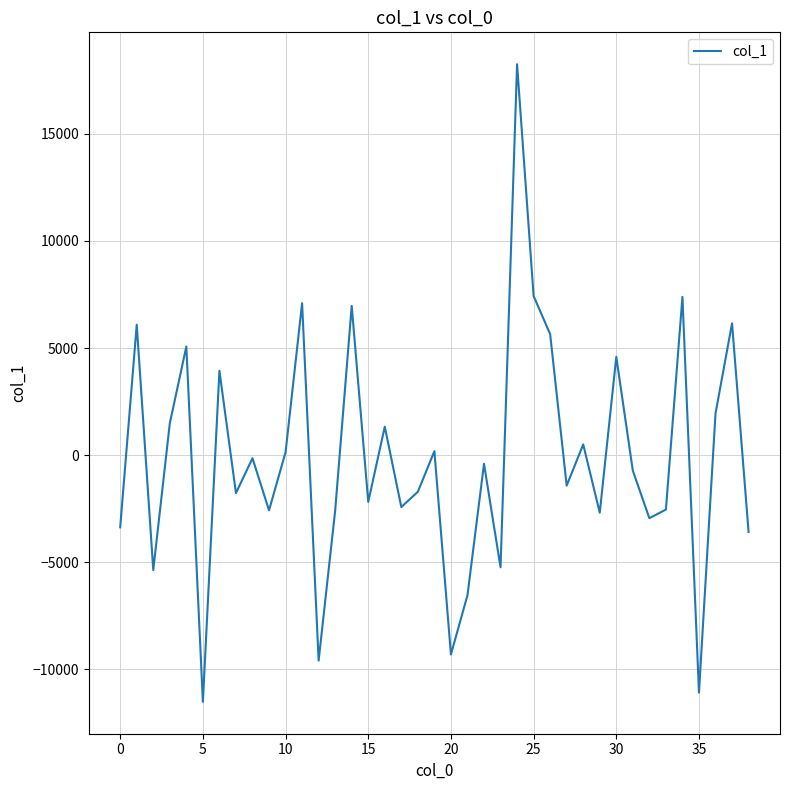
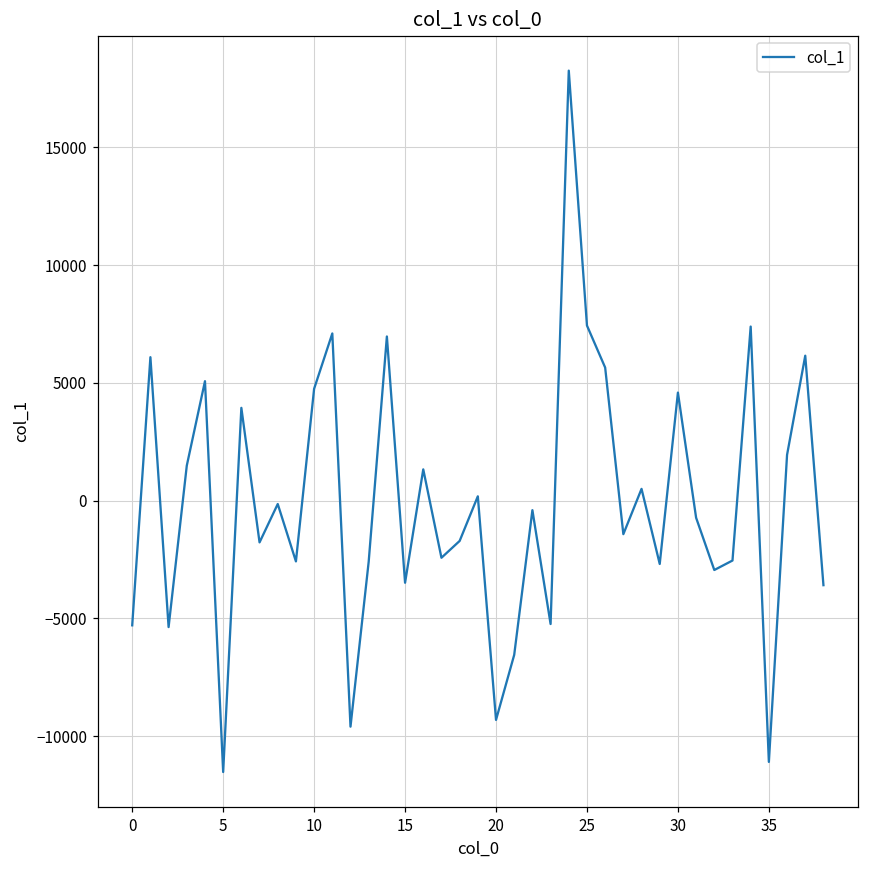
  {
-   "0": -3400,
+   "0": -5300,
    "5": -11500,
-   "10": 100,
-   "15": -2200,
+   "10": 4700,
+   "15": -3500,
    "20": -9300,
    "25": 7400,
    "30": 4600,
    "35": -11100
  }
